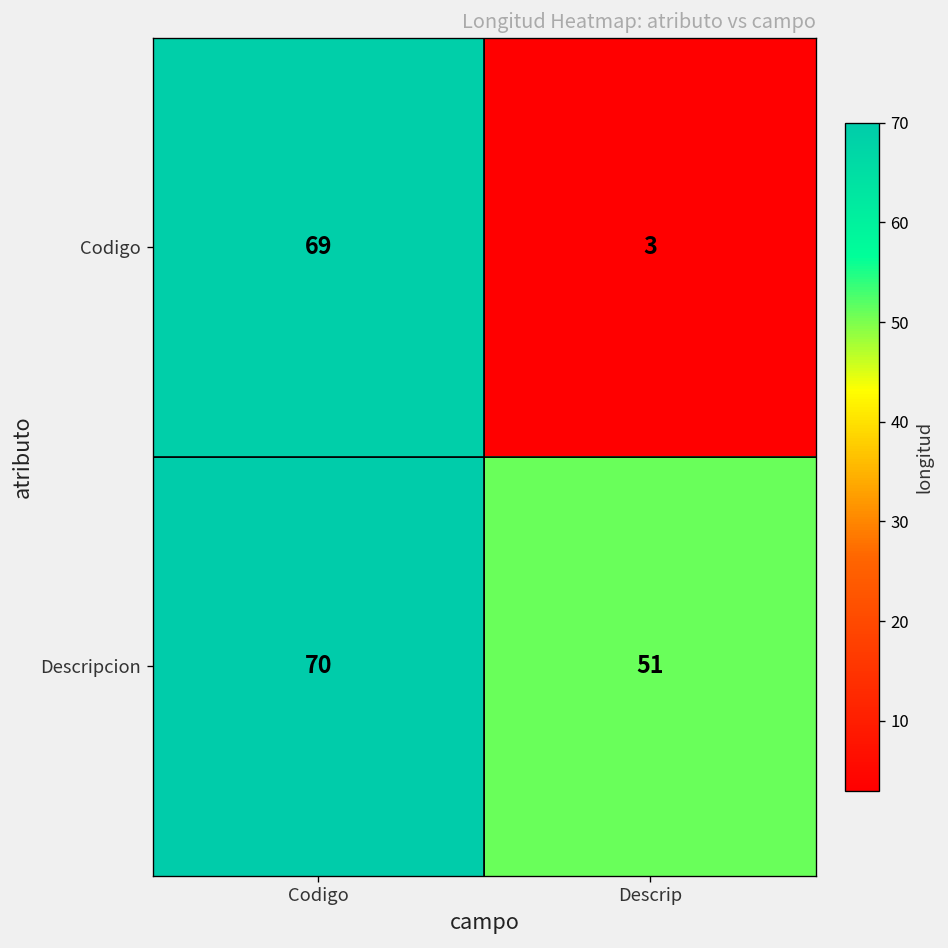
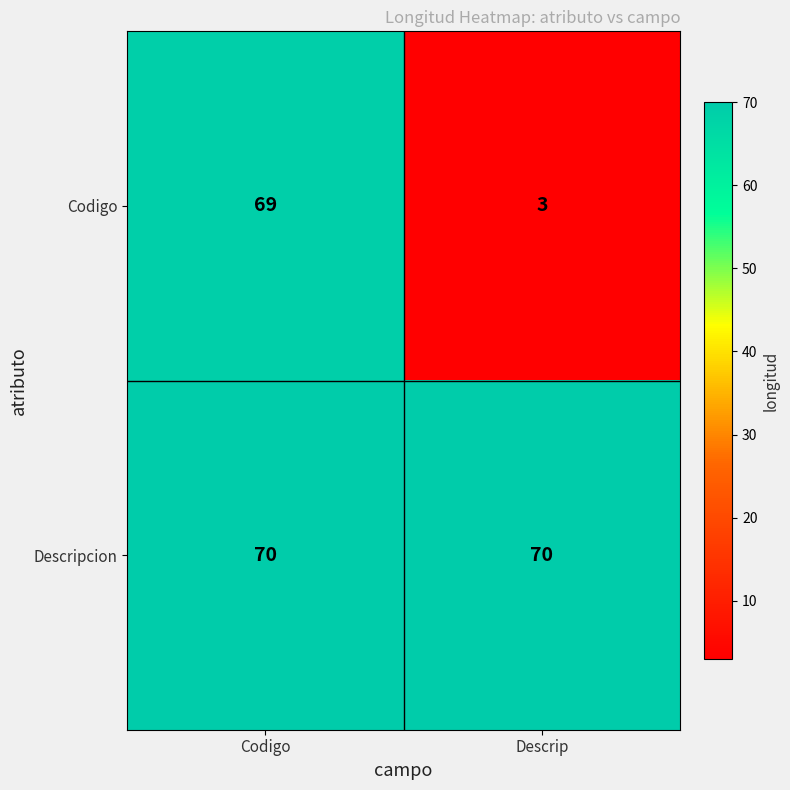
  {
    "Codigo": {
      "Codigo": 69,
      "Descrip": 3
    },
    "Descripcion": {
      "Codigo": 70,
-     "Descrip": 51
+     "Descrip": 70
    }
  }
